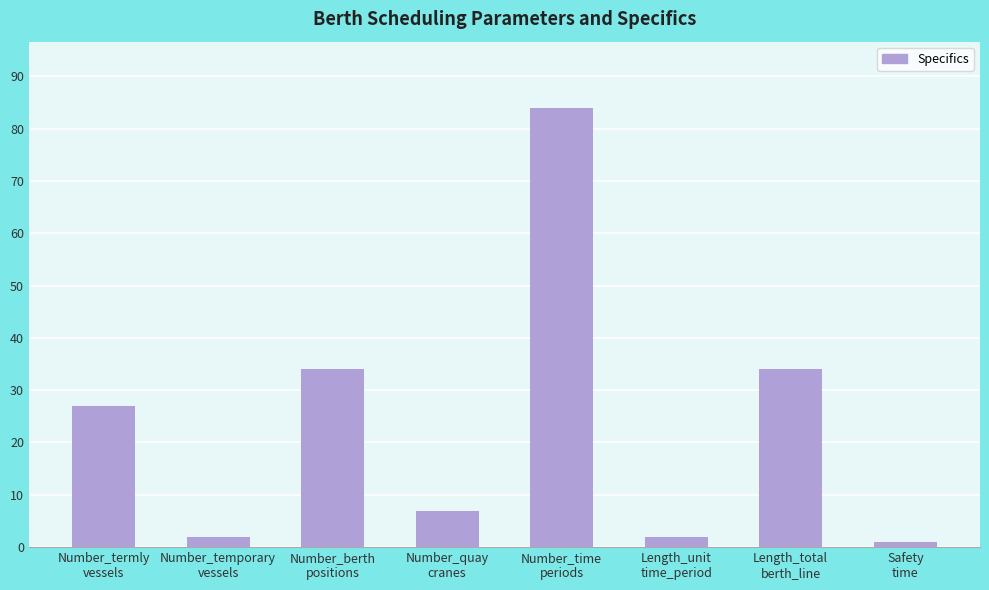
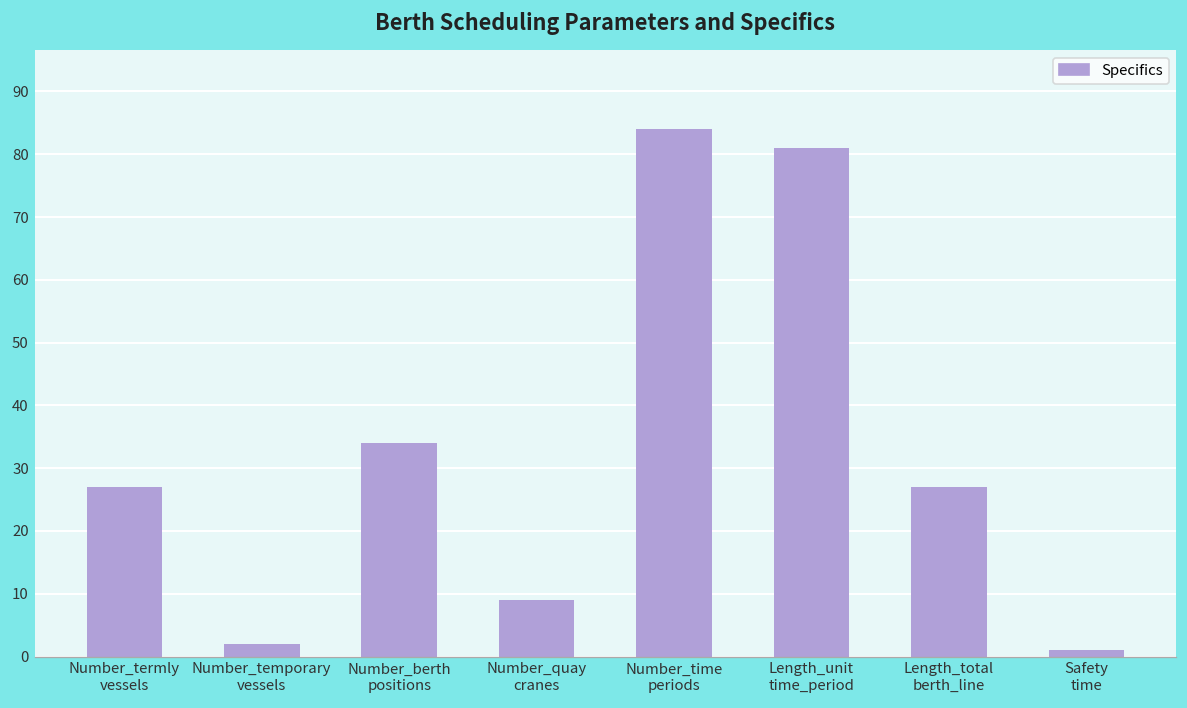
  {
    "Number_termly vessels": 27,
    "Number_temporary vessels": 2,
    "Number_berth positions": 34,
-   "Number_quay cranes": 7,
+   "Number_quay cranes": 9,
    "Number_time periods": 84,
-   "Length_unit time_period": 2,
-   "Length_total berth_line": 34,
+   "Length_unit time_period": 81,
+   "Length_total berth_line": 27,
    "Safety time": 1
  }
